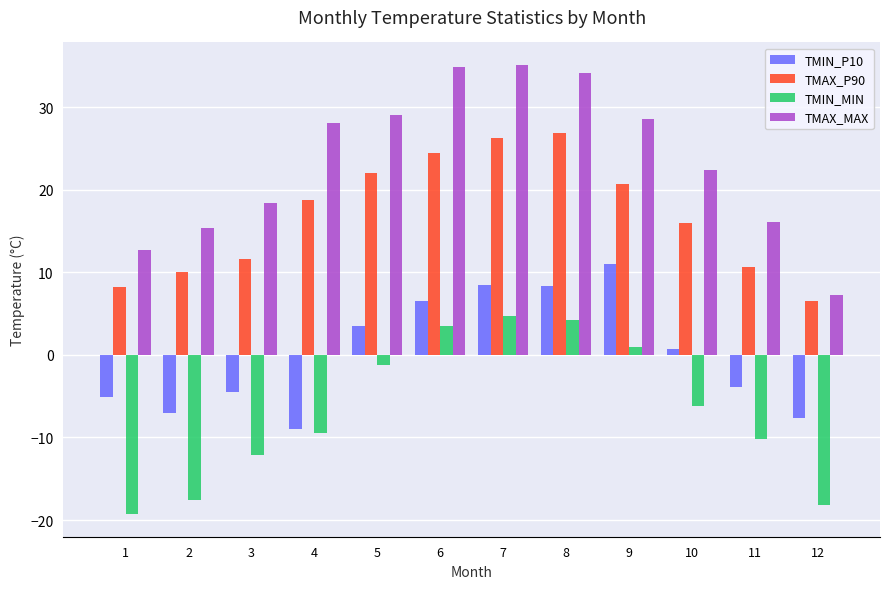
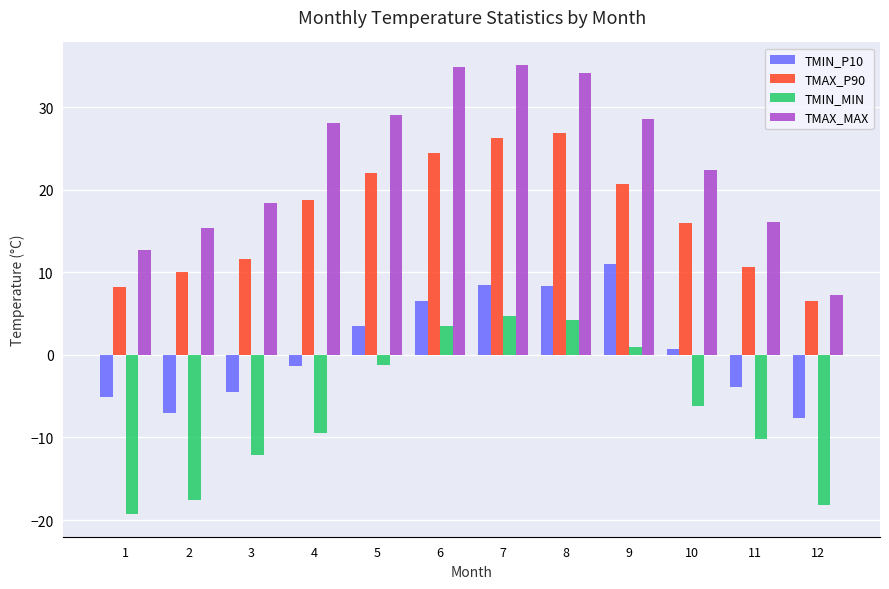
  {
    "TMIN_P10": {
      "1": -5,
      "2": -7,
      "3": -4,
-     "4": -9,
+     "4": -1,
      "5": 3,
      "6": 7,
      "7": 8,
      "8": 8,
      "9": 11,
      "10": 1,
      "11": -4,
      "12": -8
    },
    "TMAX_P90": {
      "1": 8,
      "2": 10,
      "3": 12,
      "4": 19,
      "5": 22,
      "6": 24,
      "7": 26,
      "8": 27,
      "9": 21,
      "10": 16,
      "11": 11,
      "12": 7
    },
    "TMIN_MIN": {
      "1": -19,
      "2": -18,
      "3": -12,
      "4": -10,
      "5": -1,
      "6": 4,
      "7": 5,
      "8": 4,
      "9": 1,
      "10": -6,
      "11": -10,
      "12": -18
    },
    "TMAX_MAX": {
      "1": 13,
      "2": 15,
      "3": 18,
      "4": 28,
      "5": 29,
      "6": 35,
      "7": 35,
      "8": 34,
      "9": 29,
      "10": 22,
      "11": 16,
      "12": 7
    }
  }
